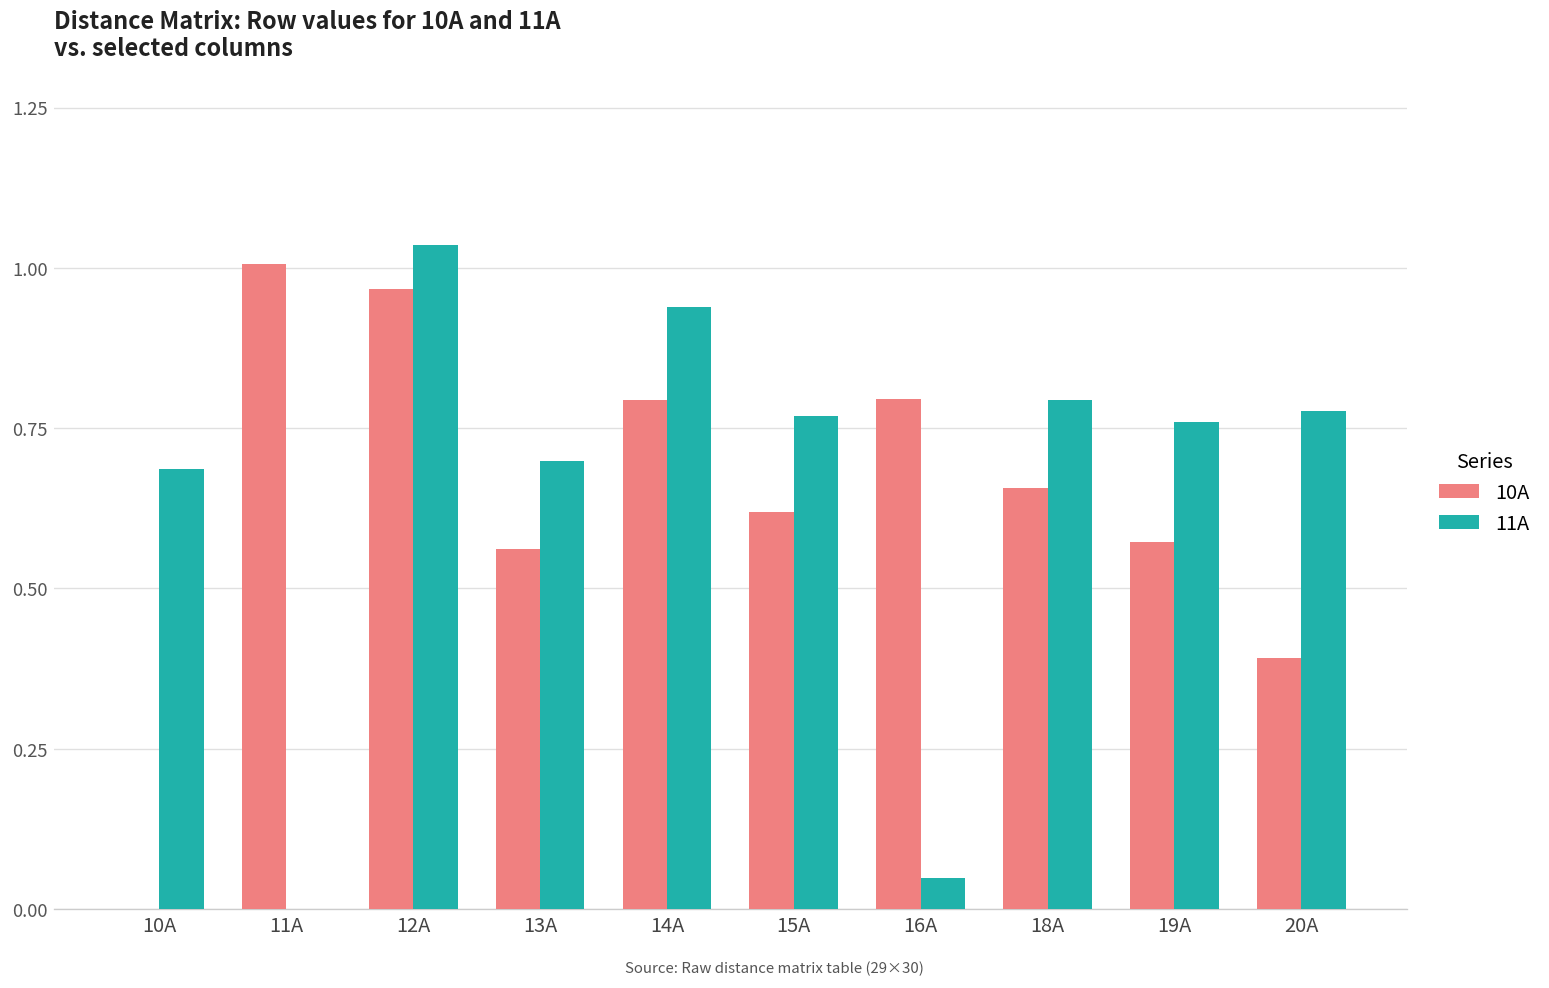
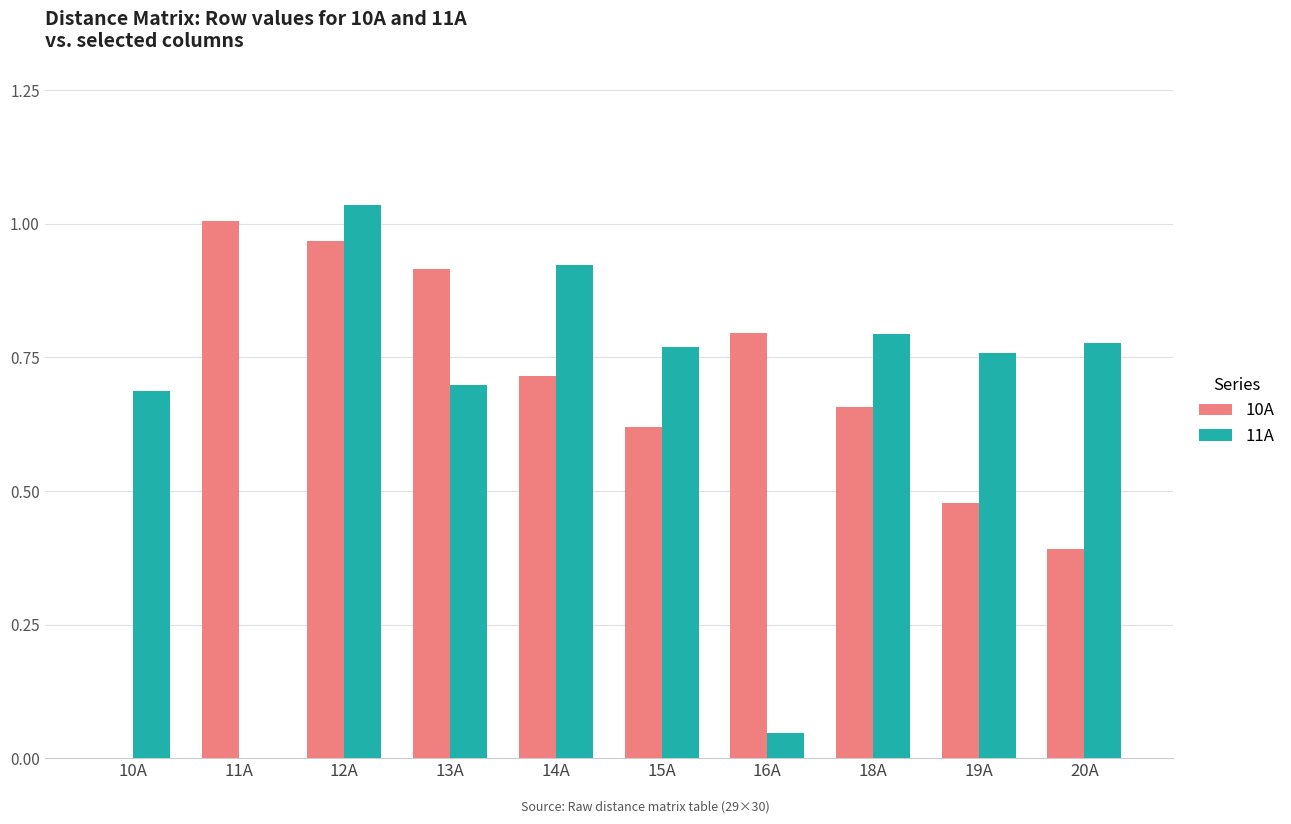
  {
    "10A": {
      "10A": 0.00,
      "11A": 1.01,
      "12A": 0.97,
-     "13A": 0.56,
-     "14A": 0.79,
+     "13A": 0.92,
+     "14A": 0.71,
      "15A": 0.62,
      "16A": 0.80,
      "18A": 0.66,
-     "19A": 0.57,
+     "19A": 0.48,
      "20A": 0.39
    },
    "11A": {
      "10A": 0.69,
      "11A": 0.00,
      "12A": 1.04,
      "13A": 0.70,
-     "14A": 0.94,
+     "14A": 0.92,
      "15A": 0.77,
      "16A": 0.05,
      "18A": 0.79,
      "19A": 0.76,
      "20A": 0.78
    }
  }
